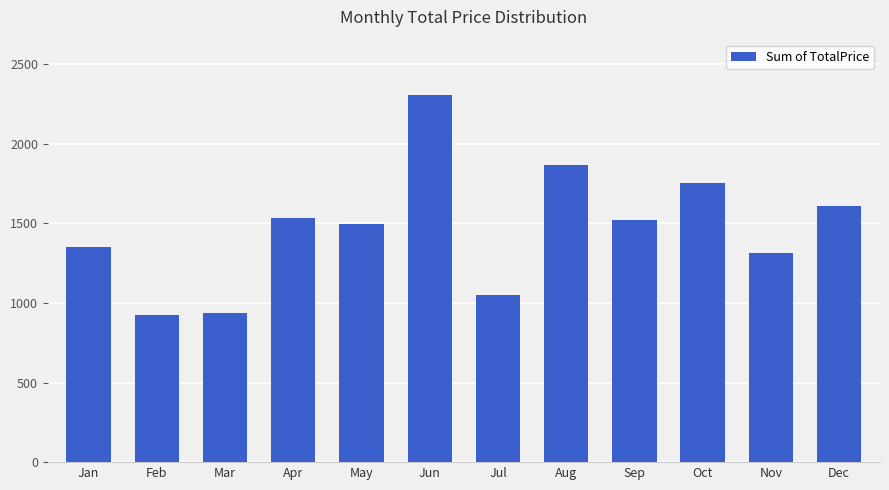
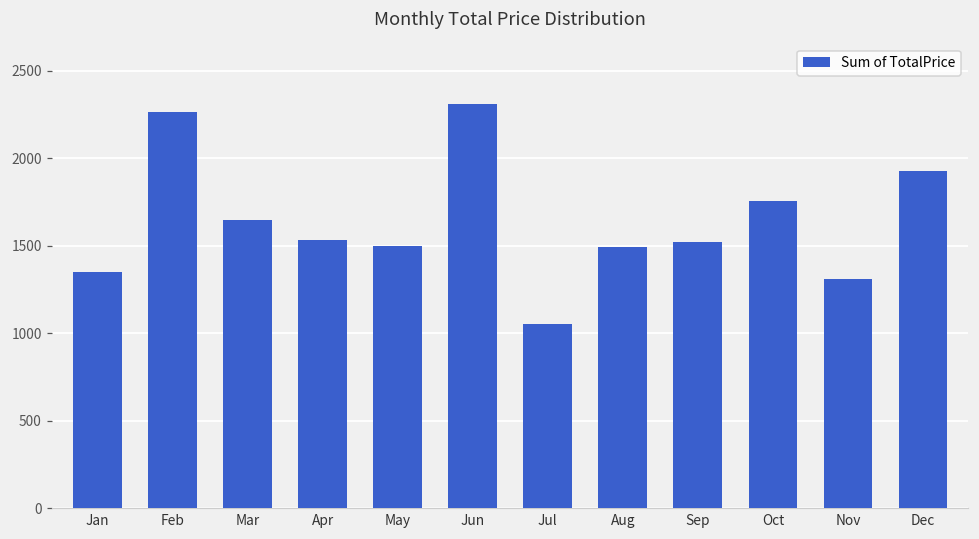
  {
    "Jan": 1350,
-   "Feb": 930,
-   "Mar": 940,
+   "Feb": 2270,
+   "Mar": 1650,
    "Apr": 1530,
    "May": 1500,
    "Jun": 2310,
    "Jul": 1050,
-   "Aug": 1870,
+   "Aug": 1490,
    "Sep": 1520,
    "Oct": 1760,
    "Nov": 1310,
-   "Dec": 1610
+   "Dec": 1930
  }
